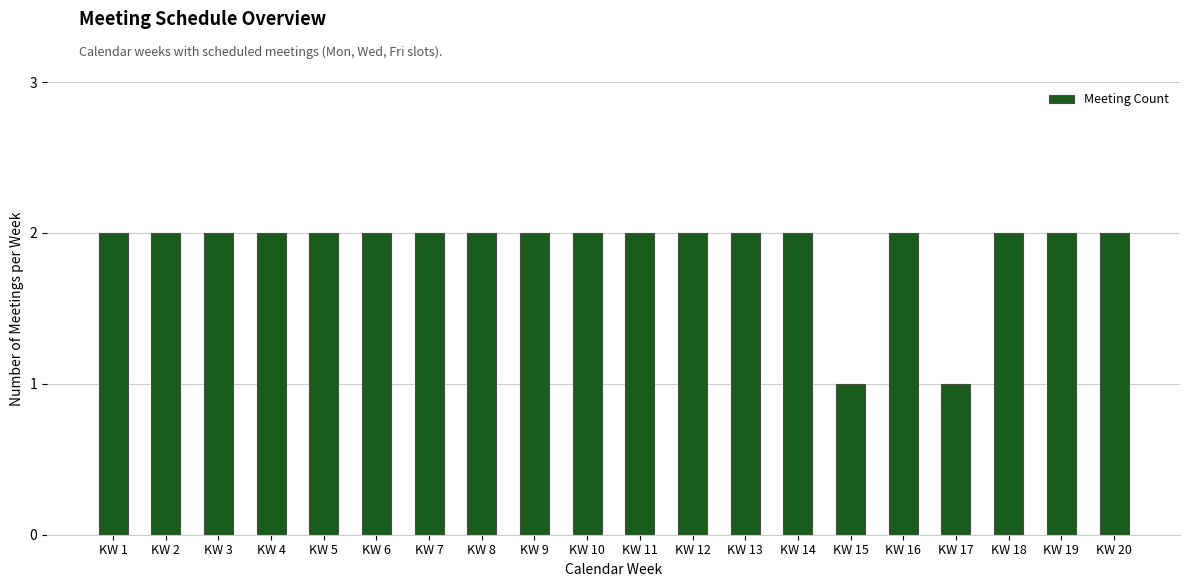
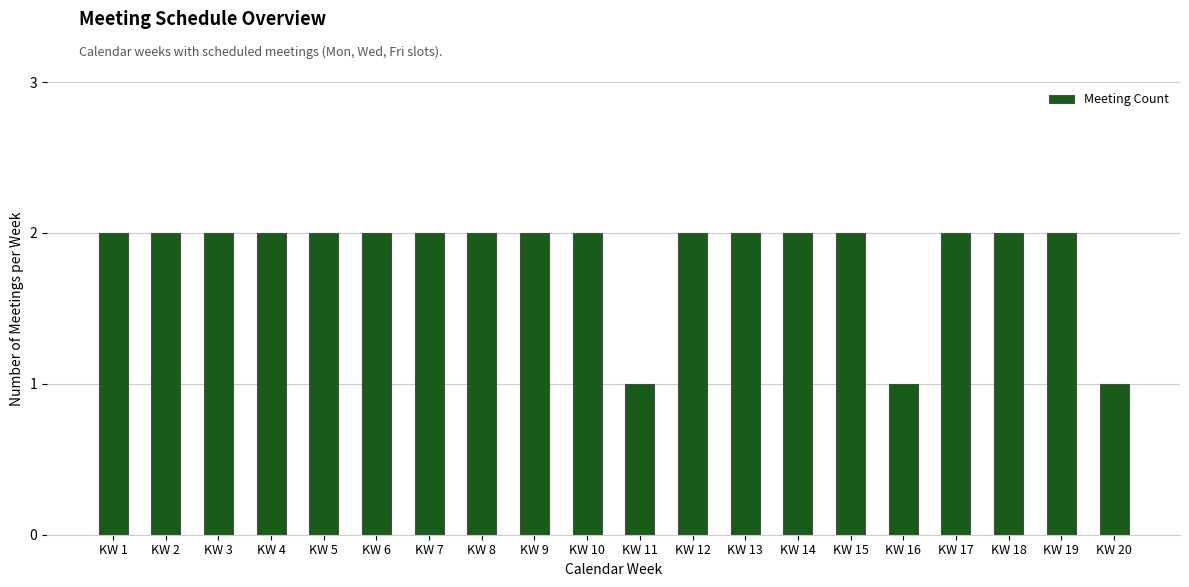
  {
    "KW 1": 2,
    "KW 2": 2,
    "KW 3": 2,
    "KW 4": 2,
    "KW 5": 2,
    "KW 6": 2,
    "KW 7": 2,
    "KW 8": 2,
    "KW 9": 2,
    "KW 10": 2,
-   "KW 11": 2,
+   "KW 11": 1,
    "KW 12": 2,
    "KW 13": 2,
    "KW 14": 2,
-   "KW 15": 1,
-   "KW 16": 2,
-   "KW 17": 1,
+   "KW 15": 2,
+   "KW 16": 1,
+   "KW 17": 2,
    "KW 18": 2,
    "KW 19": 2,
-   "KW 20": 2
+   "KW 20": 1
  }
